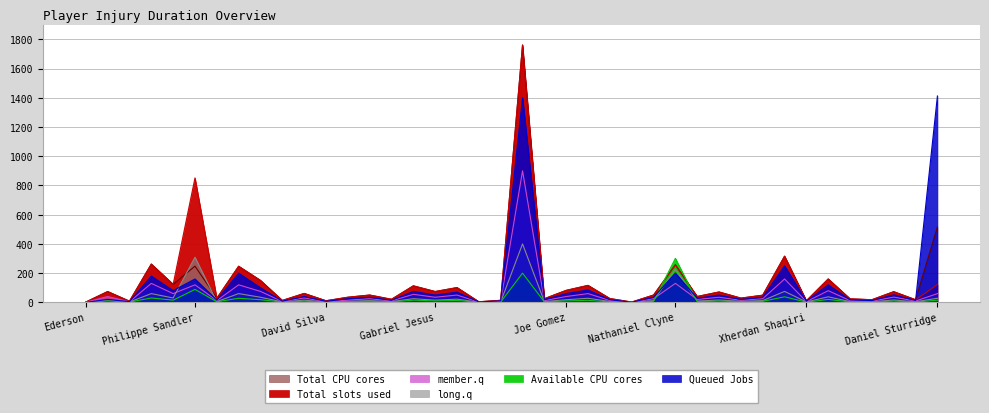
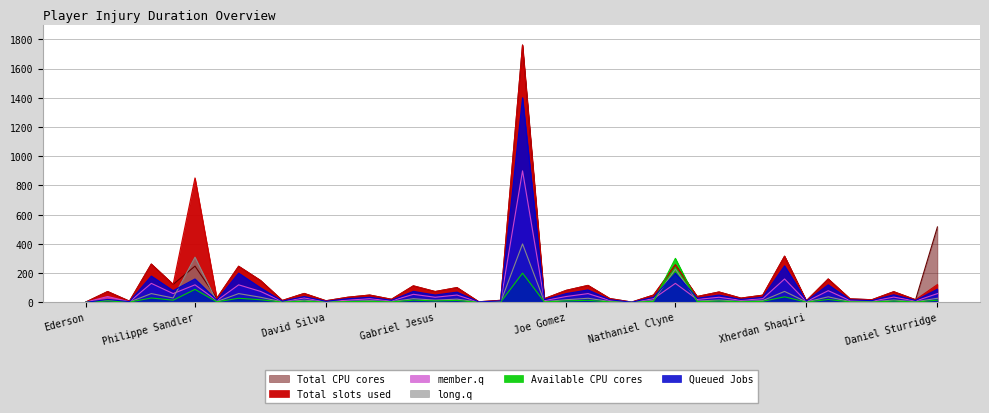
  {
    "Total CPU cores": {
      "Philippe Sandler": 250,
      "Daniel Sturridge": 520
    },
    "Total slots used": {
      "Philippe Sandler": 850,
      "Daniel Sturridge": 120
    },
    "member.q": {
      "Philippe Sandler": 120,
      "Joe Gomez": 40,
      "Nathaniel Clyne": 130,
      "Daniel Sturridge": 60
    },
    "long.q": {
      "Philippe Sandler": 310,
      "Nathaniel Clyne": 230
    },
    "Available CPU cores": {
      "Philippe Sandler": 90,
      "Nathaniel Clyne": 300
    },
    "Queued Jobs": {
      "Philippe Sandler": 160,
      "Joe Gomez": 60,
      "Nathaniel Clyne": 200,
-     "Daniel Sturridge": 1410
+     "Daniel Sturridge": 90
    }
  }
